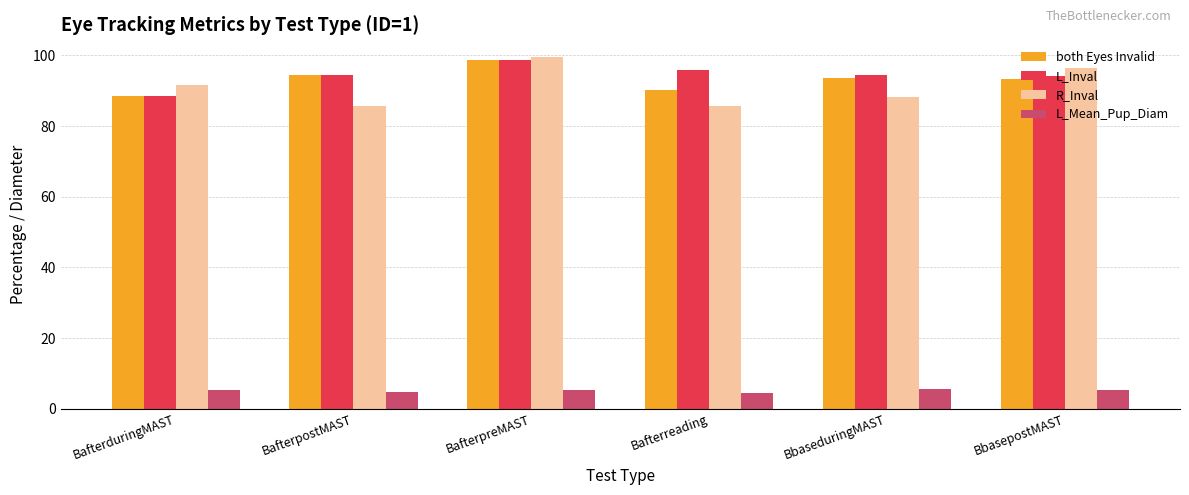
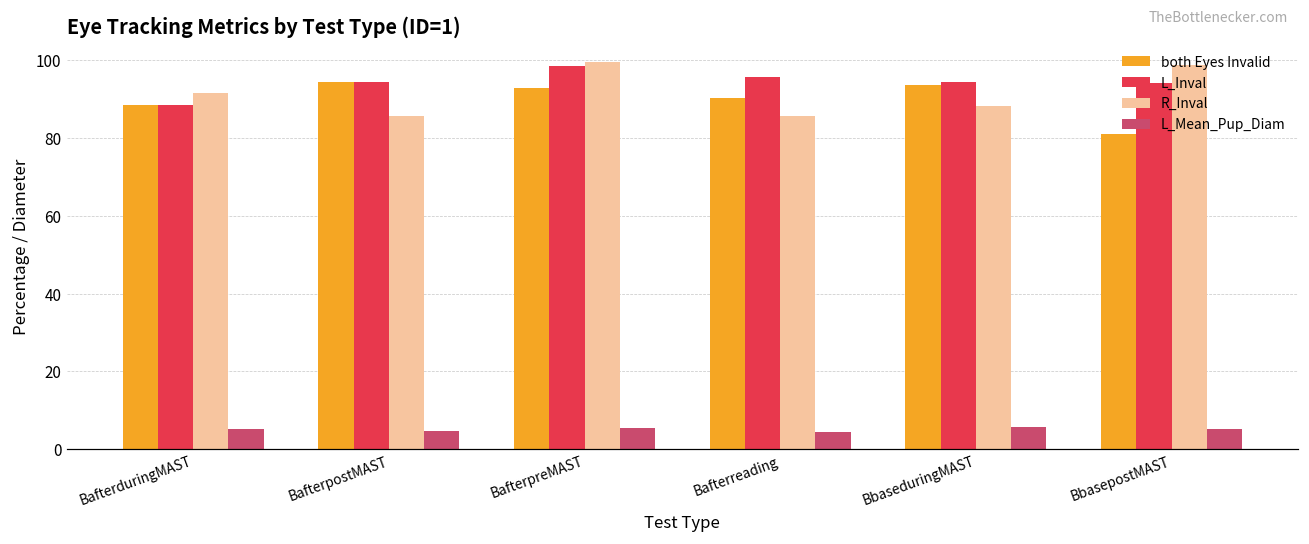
  {
    "both Eyes Invalid": {
      "BafterduringMAST": 88,
      "BafterpostMAST": 94,
-     "BafterpreMAST": 99,
+     "BafterpreMAST": 93,
      "Bafterreading": 90,
      "BbaseduringMAST": 94,
-     "BbasepostMAST": 93
+     "BbasepostMAST": 81
    },
    "R_Inval": {
      "BafterduringMAST": 91,
      "BafterpostMAST": 86,
      "BafterpreMAST": 100,
      "Bafterreading": 86,
      "BbaseduringMAST": 88,
-     "BbasepostMAST": 97
+     "BbasepostMAST": 99
    }
  }
